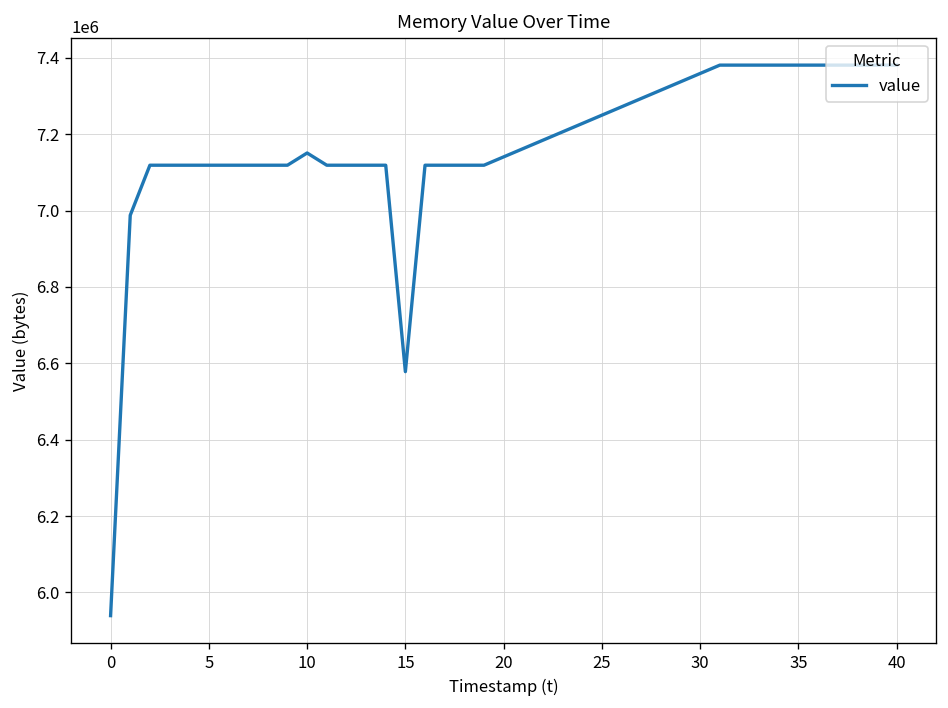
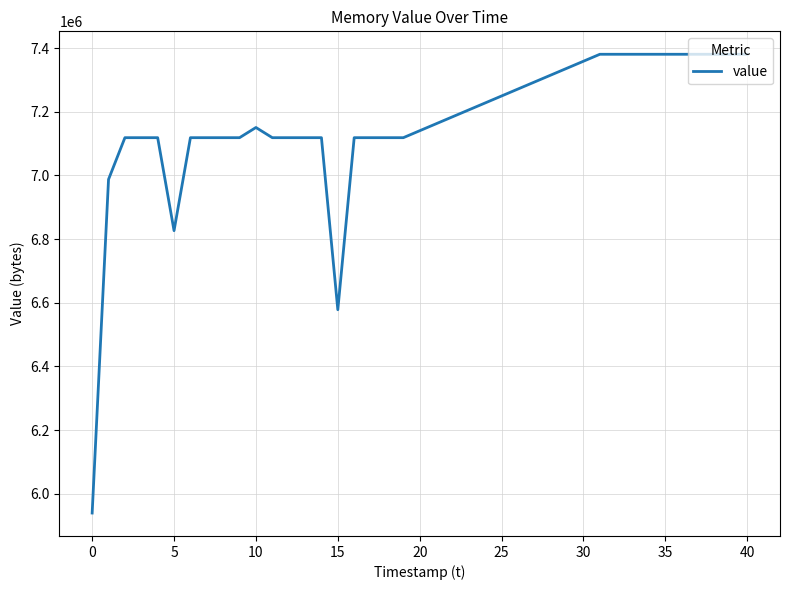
  {
    "0": 5940000,
-   "5": 7120000,
+   "5": 6830000,
    "10": 7150000,
    "15": 6580000,
    "35": 7380000
  }
